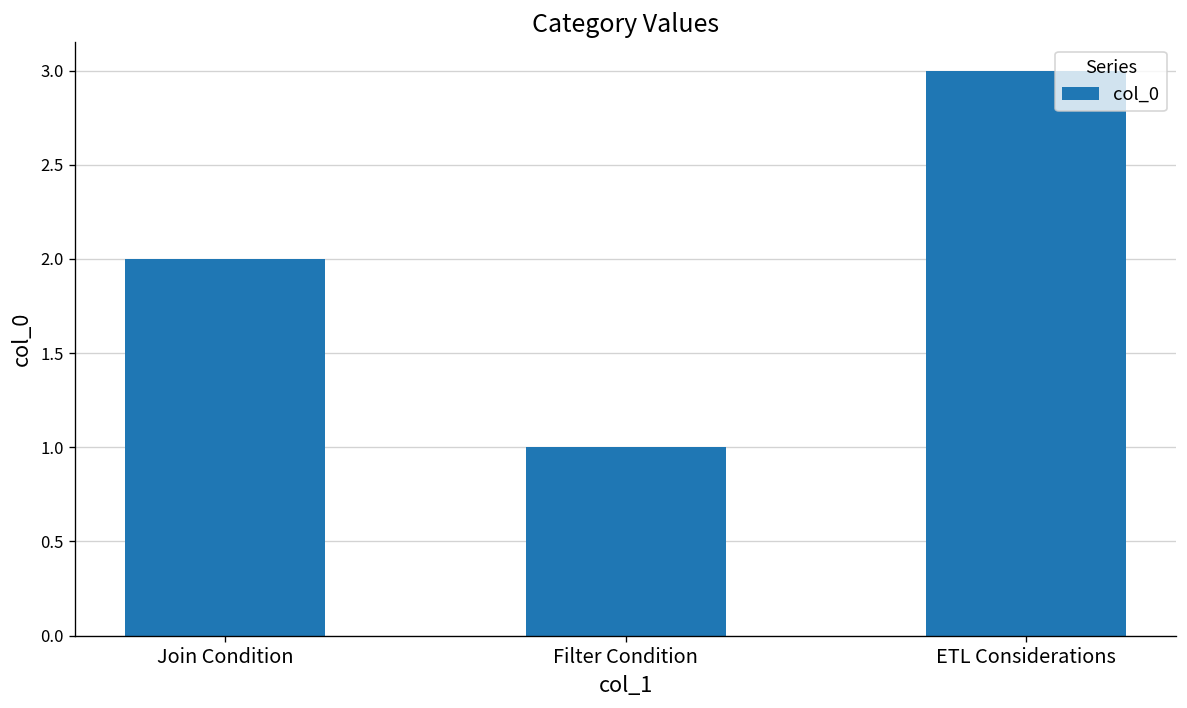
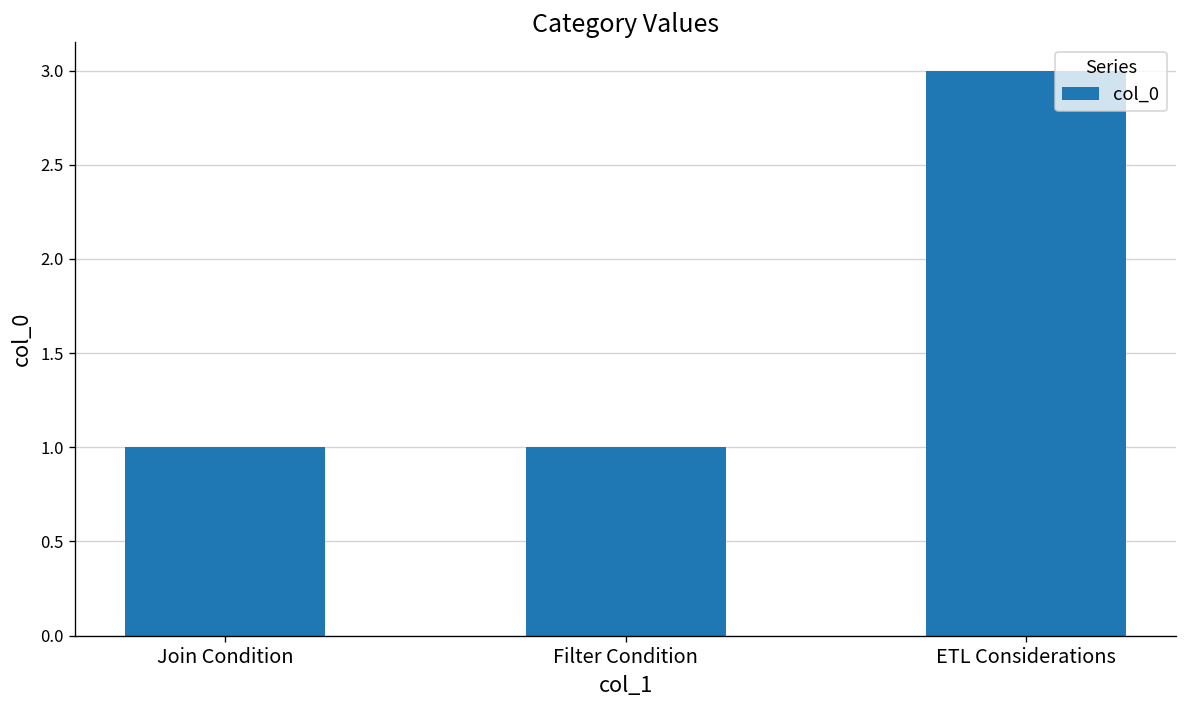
  {
-   "Join Condition": 2,
+   "Join Condition": 1,
    "Filter Condition": 1,
    "ETL Considerations": 3
  }
